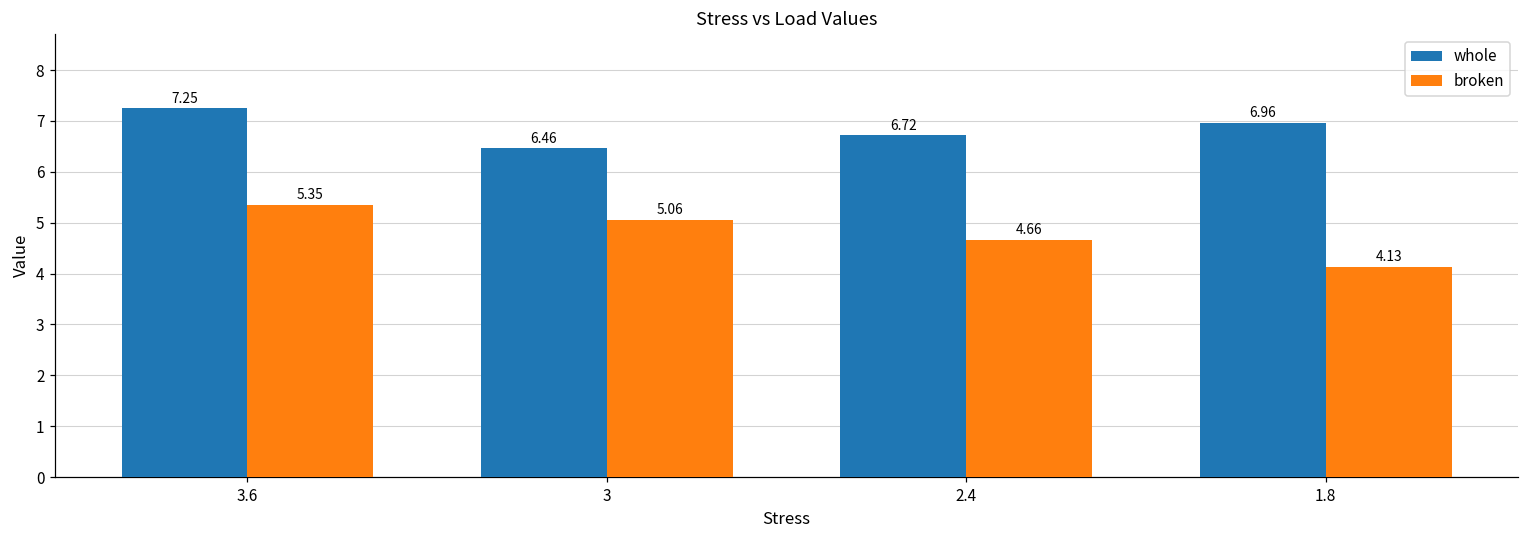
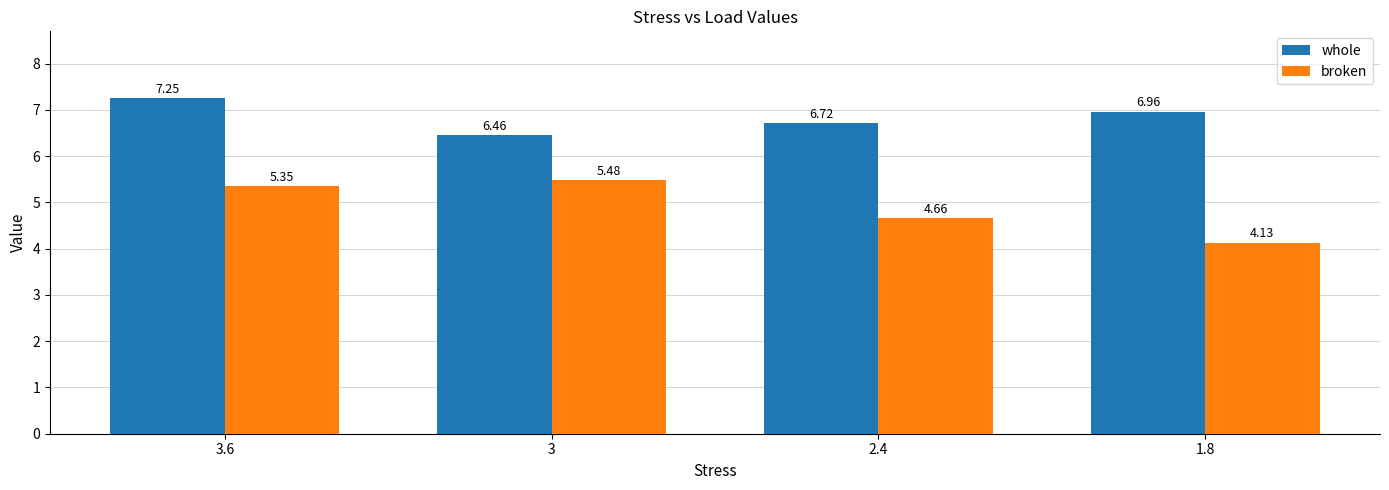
  {
    "whole": {
      "3.6": 7.25,
      "3": 6.46,
      "2.4": 6.72,
      "1.8": 6.96
    },
    "broken": {
      "3.6": 5.35,
-     "3": 5.06,
+     "3": 5.48,
      "2.4": 4.66,
      "1.8": 4.13
    }
  }
